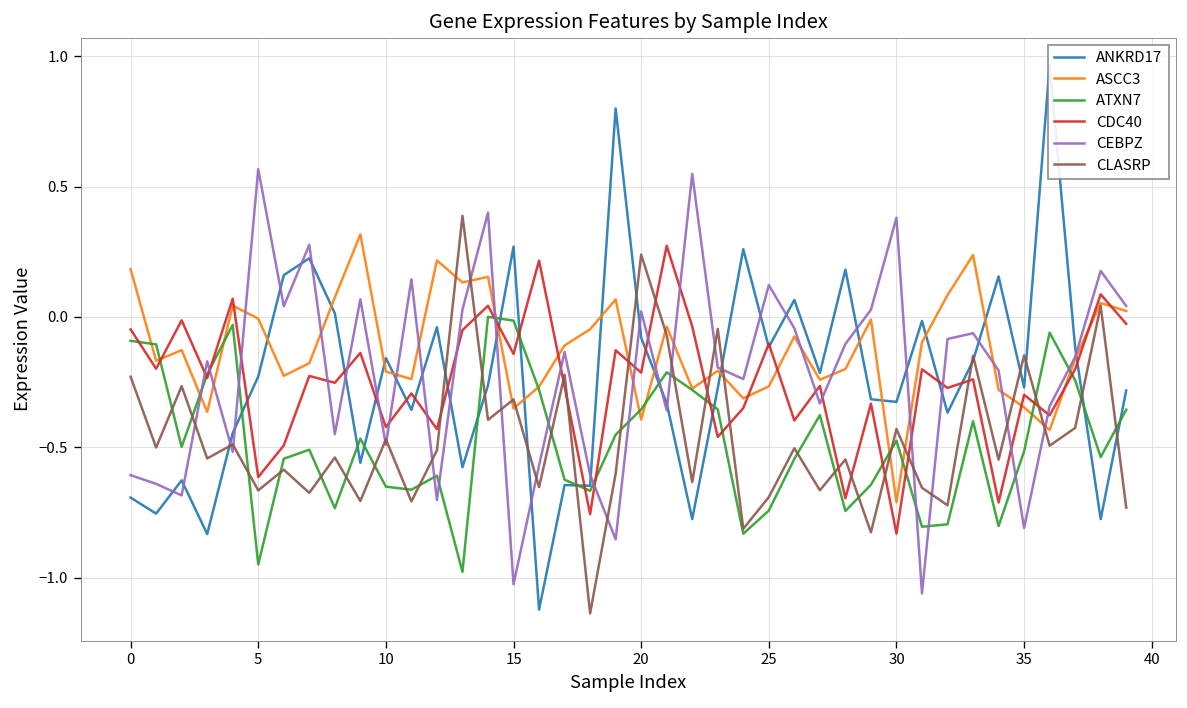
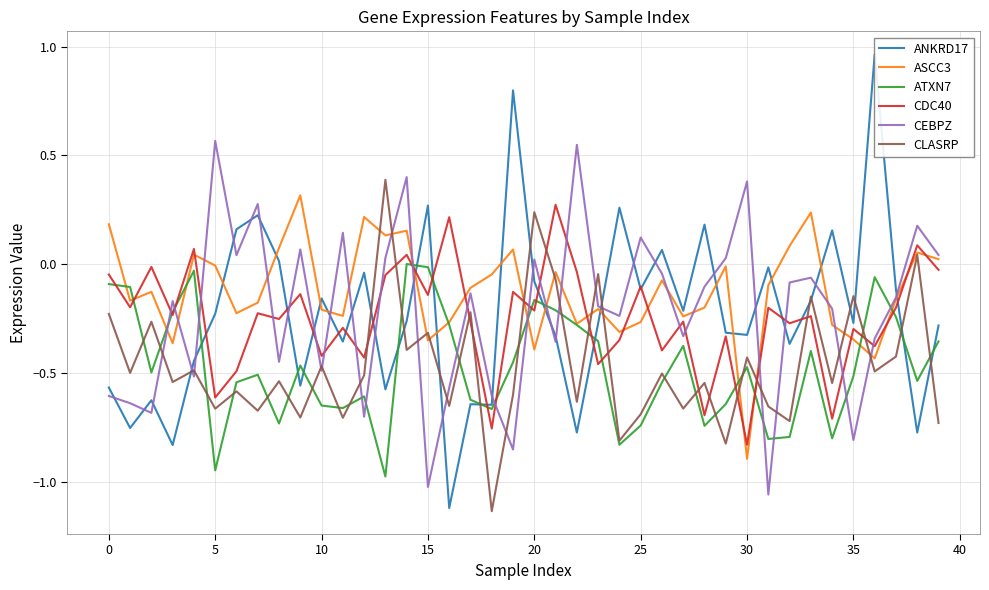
  {
    "ANKRD17": {
-     "0": -0.69,
+     "0": -0.57,
      "5": -0.23,
      "10": -0.16,
      "15": 0.27,
      "20": -0.08,
      "25": -0.12,
      "30": -0.33,
      "35": -0.27
    },
    "ASCC3": {
      "0": 0.18,
      "5": -0.01,
      "10": -0.21,
      "15": -0.35,
      "20": -0.39,
      "25": -0.27,
-     "30": -0.71,
+     "30": -0.90,
      "35": -0.35
    },
    "ATXN7": {
      "0": -0.09,
      "5": -0.95,
      "10": -0.65,
      "15": -0.01,
-     "20": -0.35,
+     "20": -0.16,
      "25": -0.74,
      "30": -0.47,
      "35": -0.52
    },
    "CDC40": {
      "0": -0.05,
      "5": -0.61,
      "10": -0.42,
      "15": -0.14,
      "20": -0.21,
      "25": -0.10,
      "30": -0.83,
      "35": -0.30
    },
    "CEBPZ": {
      "0": -0.61,
      "5": 0.57,
      "10": -0.49,
      "15": -1.02,
      "20": 0.02,
      "25": 0.12,
      "30": 0.38,
      "35": -0.81
    },
    "CLASRP": {
      "0": -0.23,
      "5": -0.66,
      "10": -0.47,
      "15": -0.32,
      "20": 0.24,
      "25": -0.69,
      "30": -0.43,
      "35": -0.15
    }
  }
